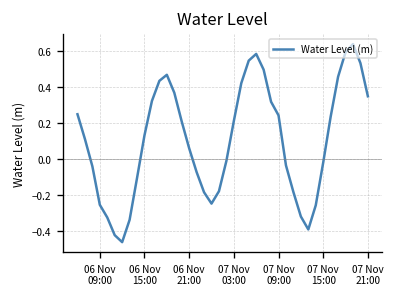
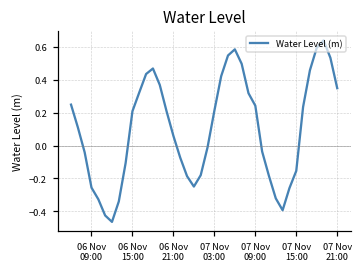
  {
    "06 Nov 09:00": -0.26,
-   "06 Nov 15:00": 0.13,
+   "06 Nov 15:00": 0.21,
    "06 Nov 21:00": 0.06,
    "07 Nov 03:00": 0.21,
    "07 Nov 09:00": 0.24,
-   "07 Nov 15:00": -0.02,
+   "07 Nov 15:00": -0.15,
    "07 Nov 21:00": 0.35
  }
